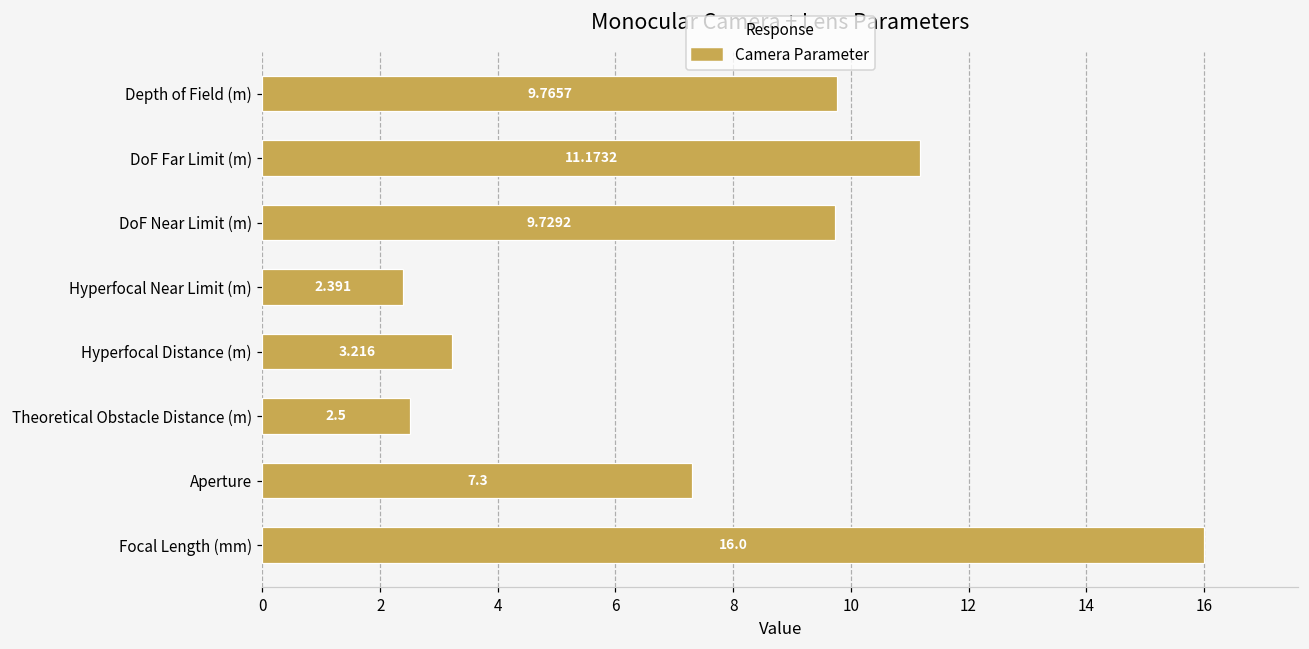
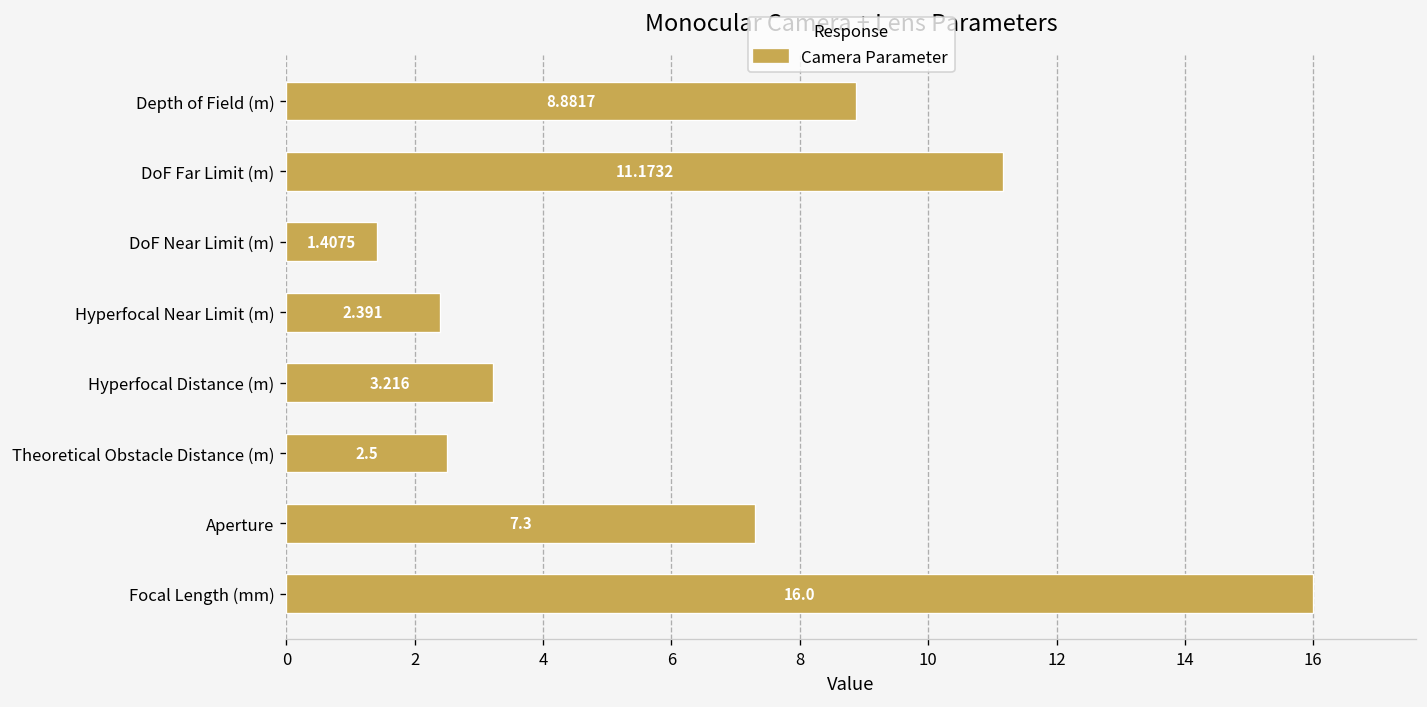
  {
-   "Depth of Field (m)": 9.7657,
+   "Depth of Field (m)": 8.8817,
    "DoF Far Limit (m)": 11.1732,
-   "DoF Near Limit (m)": 9.7292,
+   "DoF Near Limit (m)": 1.4075,
    "Hyperfocal Near Limit (m)": 2.391,
    "Hyperfocal Distance (m)": 3.216,
    "Theoretical Obstacle Distance (m)": 2.5,
    "Aperture": 7.3,
    "Focal Length (mm)": 16.0
  }
